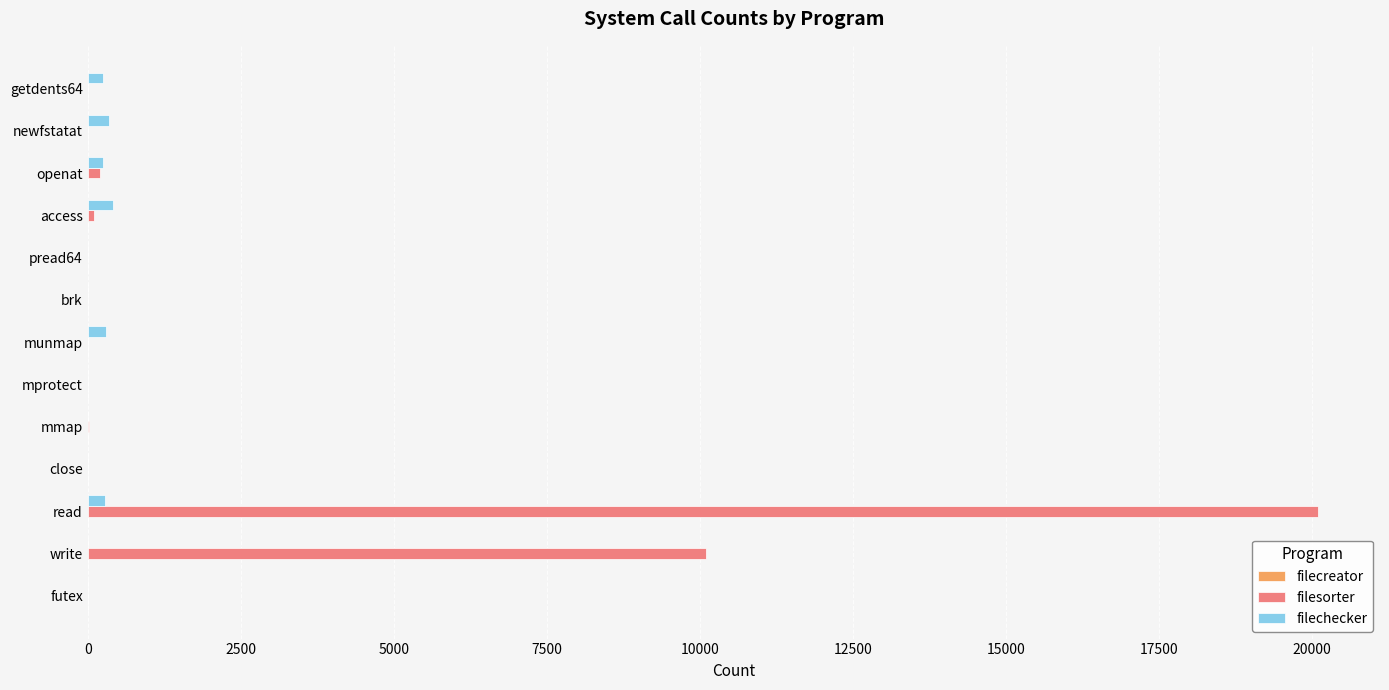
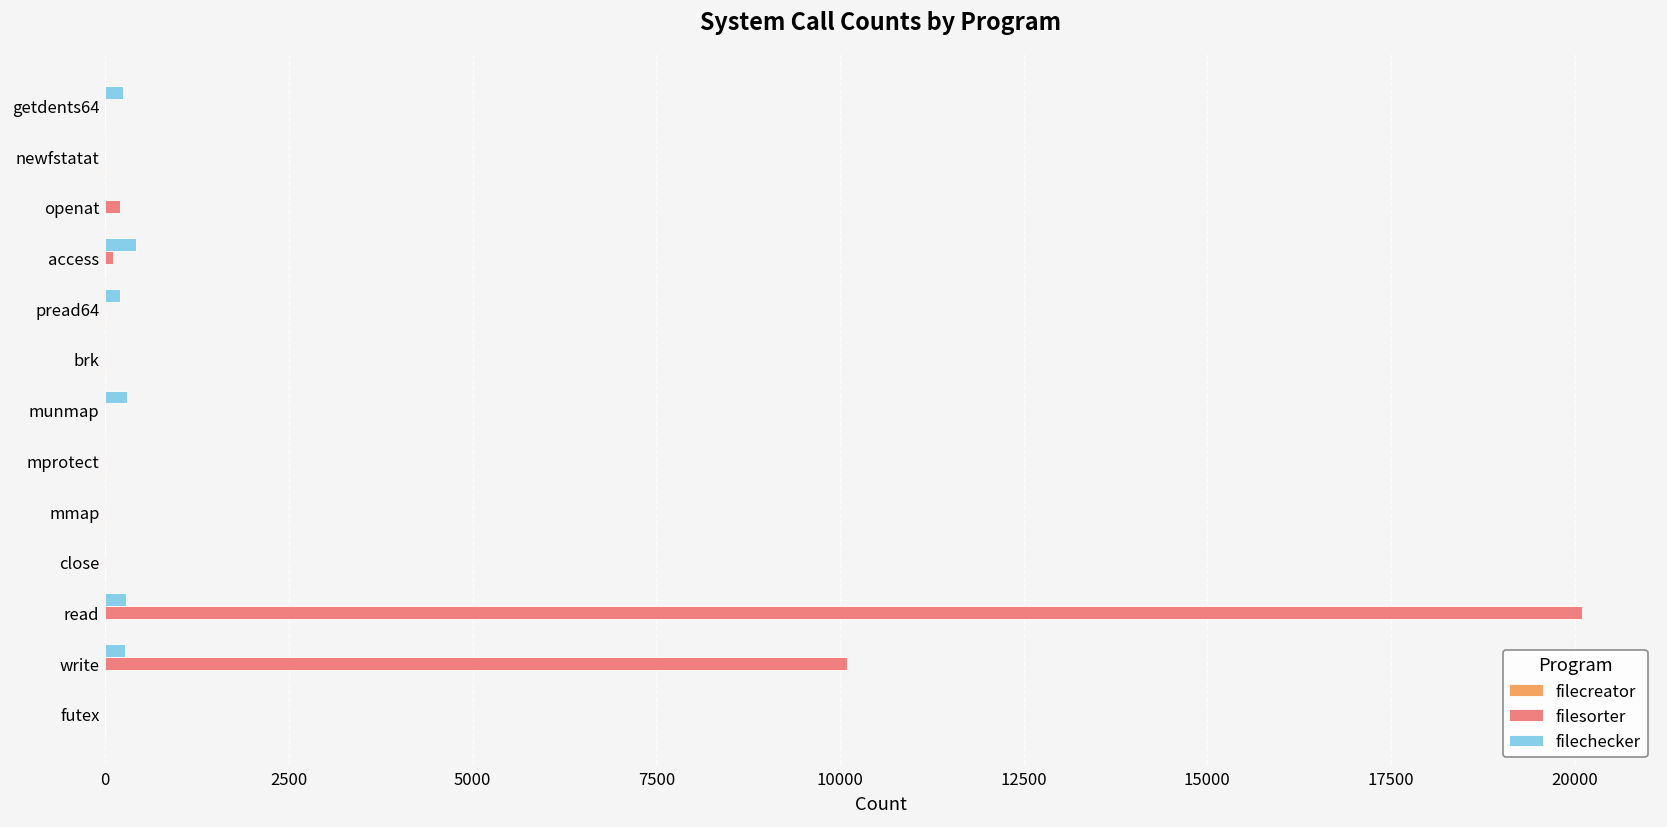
  {
    "filechecker": {
      "getdents64": 200,
-     "newfstatat": 300,
-     "openat": 300,
+     "newfstatat": 0,
+     "openat": 0,
      "access": 400,
-     "pread64": 0,
+     "pread64": 200,
      "munmap": 300,
      "read": 300,
-     "write": 0,
+     "write": 300,
      "futex": 0
    }
  }
